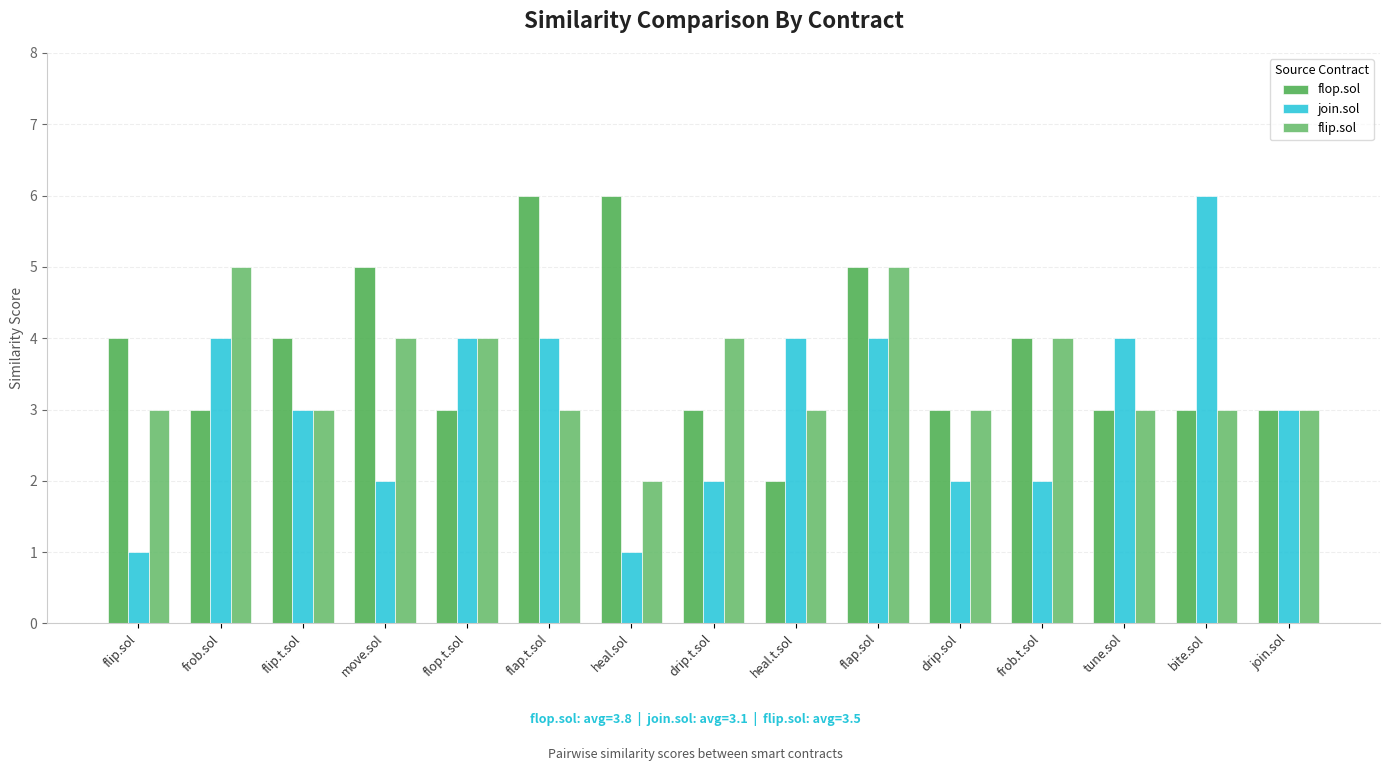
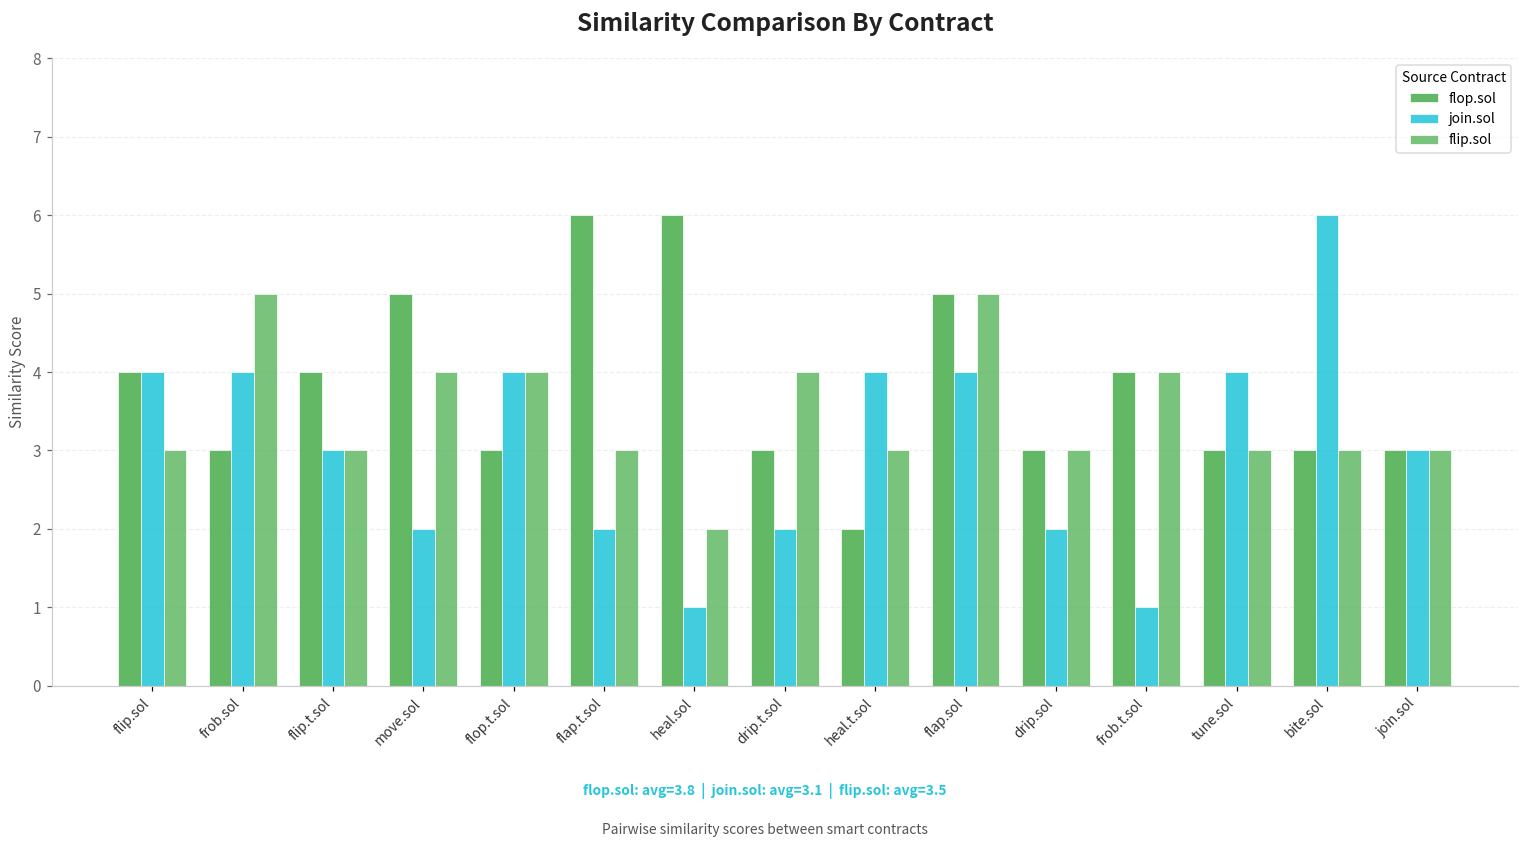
  {
    "join.sol": {
-     "flip.sol": 1,
+     "flip.sol": 4,
      "frob.sol": 4,
      "flip.t.sol": 3,
      "move.sol": 2,
      "flop.t.sol": 4,
-     "flap.t.sol": 4,
+     "flap.t.sol": 2,
      "heal.sol": 1,
      "drip.t.sol": 2,
      "heal.t.sol": 4,
      "flap.sol": 4,
      "drip.sol": 2,
-     "frob.t.sol": 2,
+     "frob.t.sol": 1,
      "tune.sol": 4,
      "bite.sol": 6,
      "join.sol": 3
    }
  }
